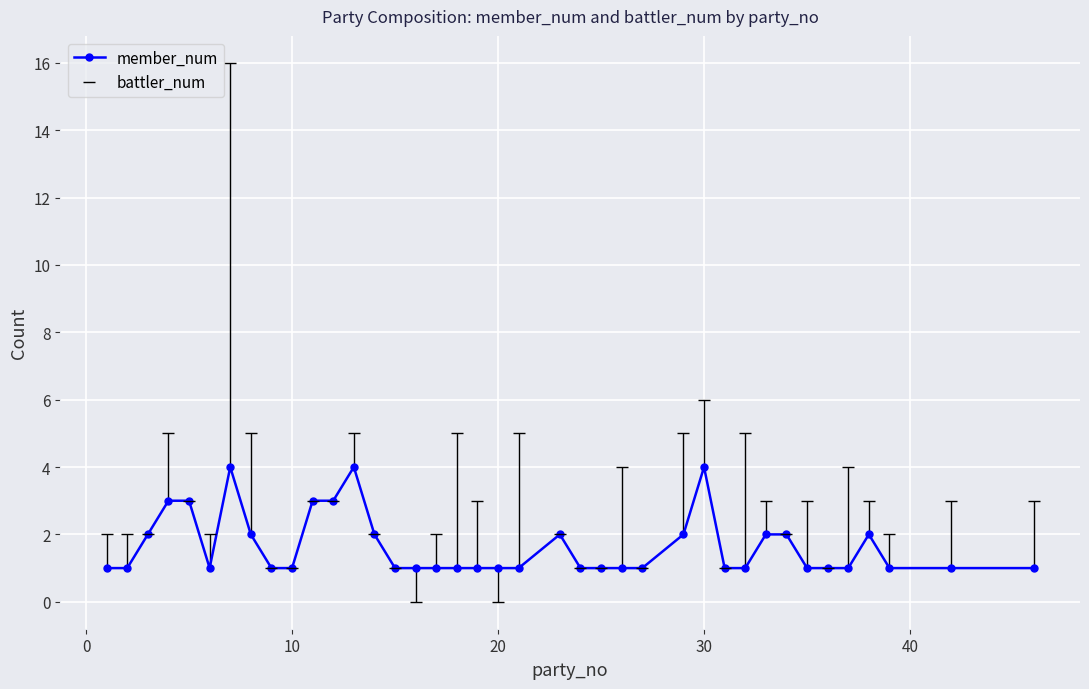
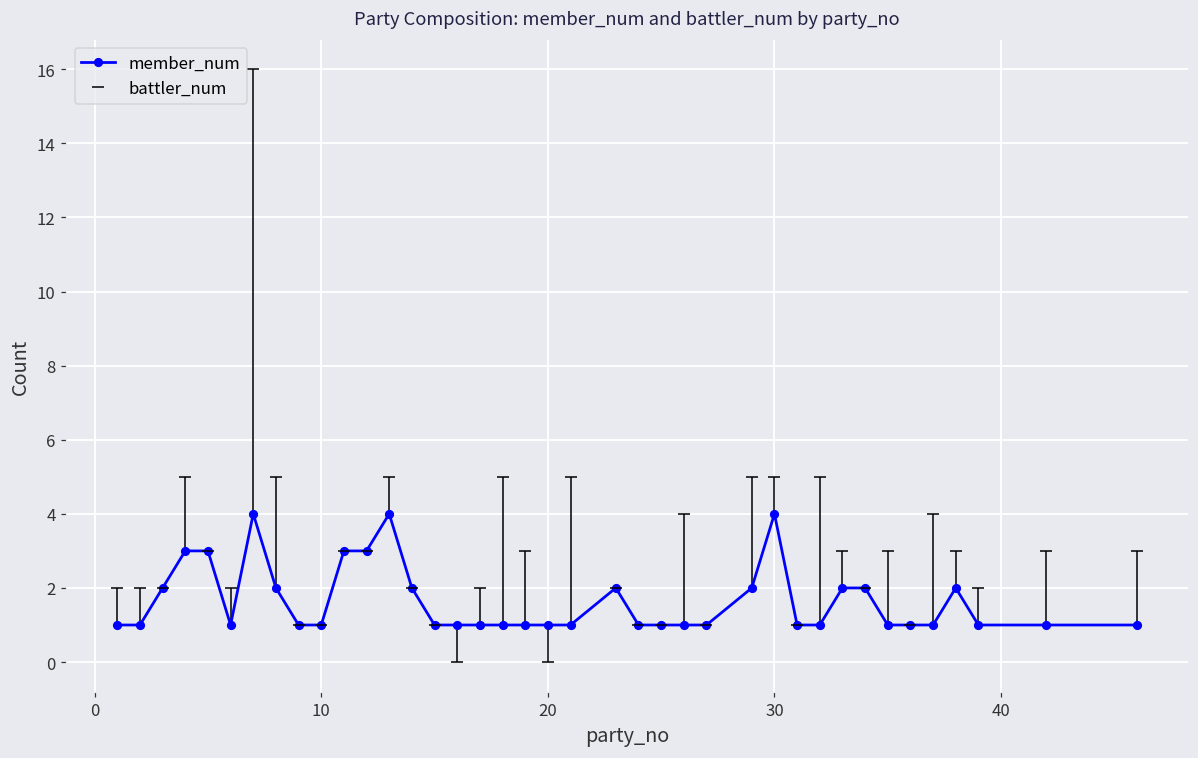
  {
    "member_num": {
      "20": 1,
      "30": 4
    },
    "battler_num": {
      "20": 0,
-     "30": 6
+     "30": 5
    }
  }
